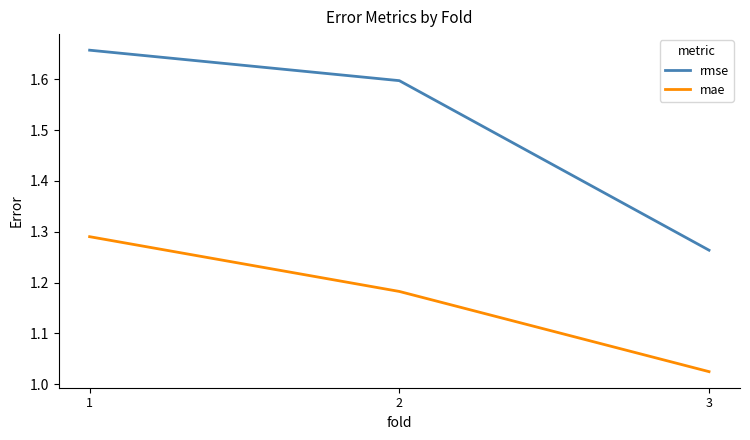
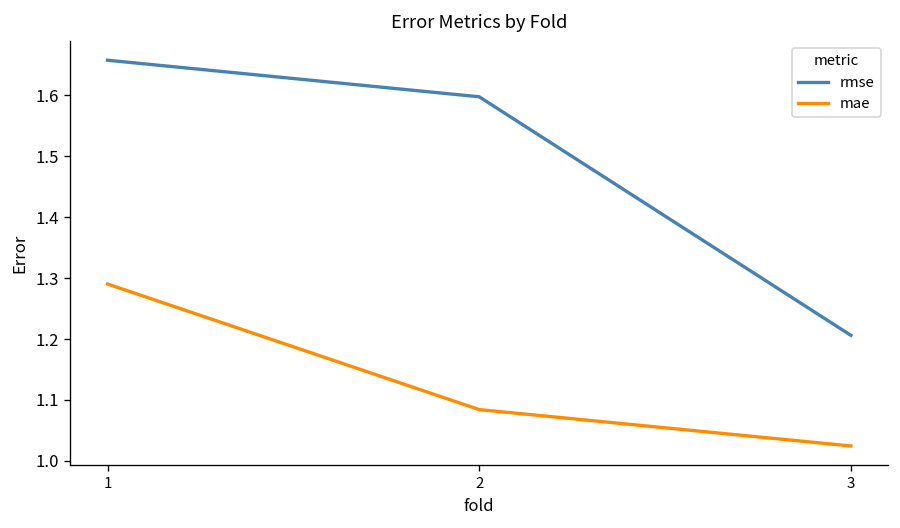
  {
    "rmse": {
      "1": 1.66,
      "2": 1.60,
-     "3": 1.26
+     "3": 1.21
    },
    "mae": {
      "1": 1.29,
-     "2": 1.18,
+     "2": 1.08,
      "3": 1.02
    }
  }
